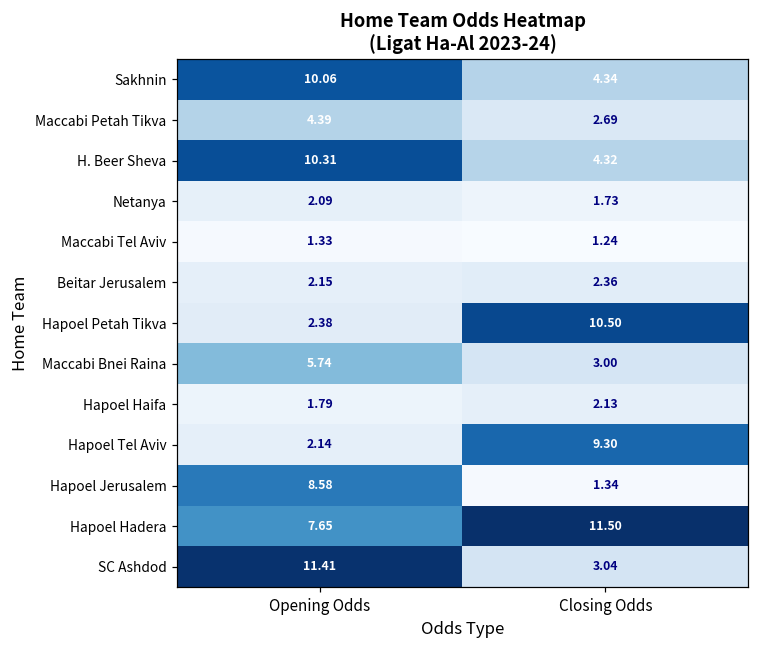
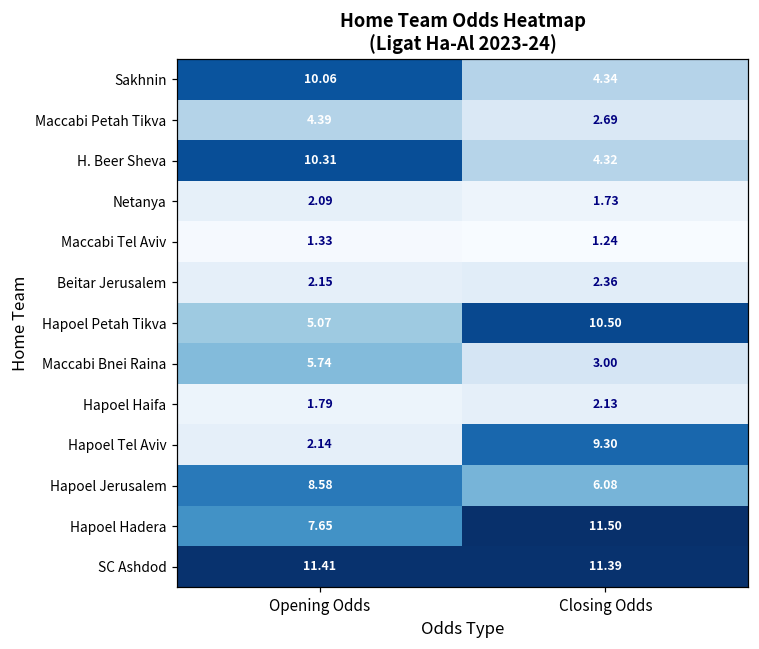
  {
    "Sakhnin": {
      "Opening Odds": 10.06,
      "Closing Odds": 4.34
    },
    "Maccabi Petah Tikva": {
      "Opening Odds": 4.39,
      "Closing Odds": 2.69
    },
    "H. Beer Sheva": {
      "Opening Odds": 10.31,
      "Closing Odds": 4.32
    },
    "Netanya": {
      "Opening Odds": 2.09,
      "Closing Odds": 1.73
    },
    "Maccabi Tel Aviv": {
      "Opening Odds": 1.33,
      "Closing Odds": 1.24
    },
    "Beitar Jerusalem": {
      "Opening Odds": 2.15,
      "Closing Odds": 2.36
    },
    "Hapoel Petah Tikva": {
-     "Opening Odds": 2.38,
+     "Opening Odds": 5.07,
      "Closing Odds": 10.50
    },
    "Maccabi Bnei Raina": {
      "Opening Odds": 5.74,
      "Closing Odds": 3.00
    },
    "Hapoel Haifa": {
      "Opening Odds": 1.79,
      "Closing Odds": 2.13
    },
    "Hapoel Tel Aviv": {
      "Opening Odds": 2.14,
      "Closing Odds": 9.30
    },
    "Hapoel Jerusalem": {
      "Opening Odds": 8.58,
-     "Closing Odds": 1.34
+     "Closing Odds": 6.08
    },
    "Hapoel Hadera": {
      "Opening Odds": 7.65,
      "Closing Odds": 11.50
    },
    "SC Ashdod": {
      "Opening Odds": 11.41,
-     "Closing Odds": 3.04
+     "Closing Odds": 11.39
    }
  }
